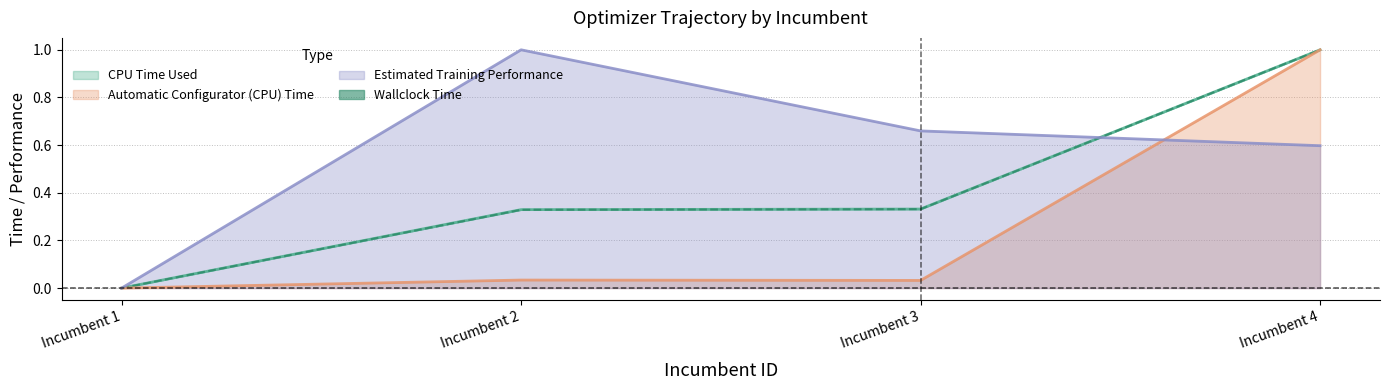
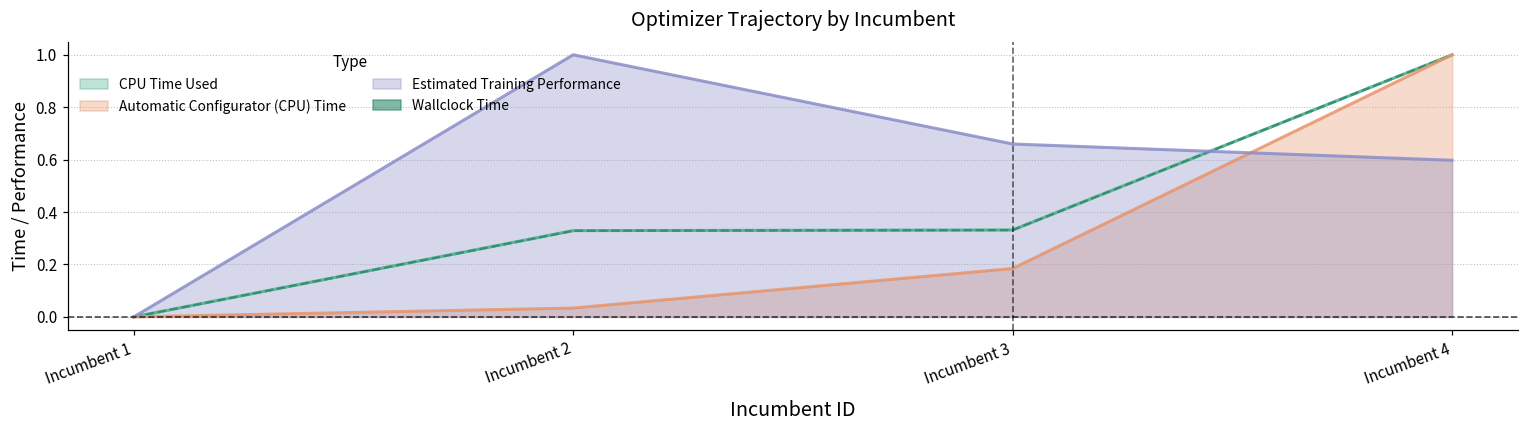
  {
    "Automatic Configurator (CPU) Time": {
      "Incumbent 2": 0.03,
-     "Incumbent 3": 0.03
+     "Incumbent 3": 0.18
    }
  }
